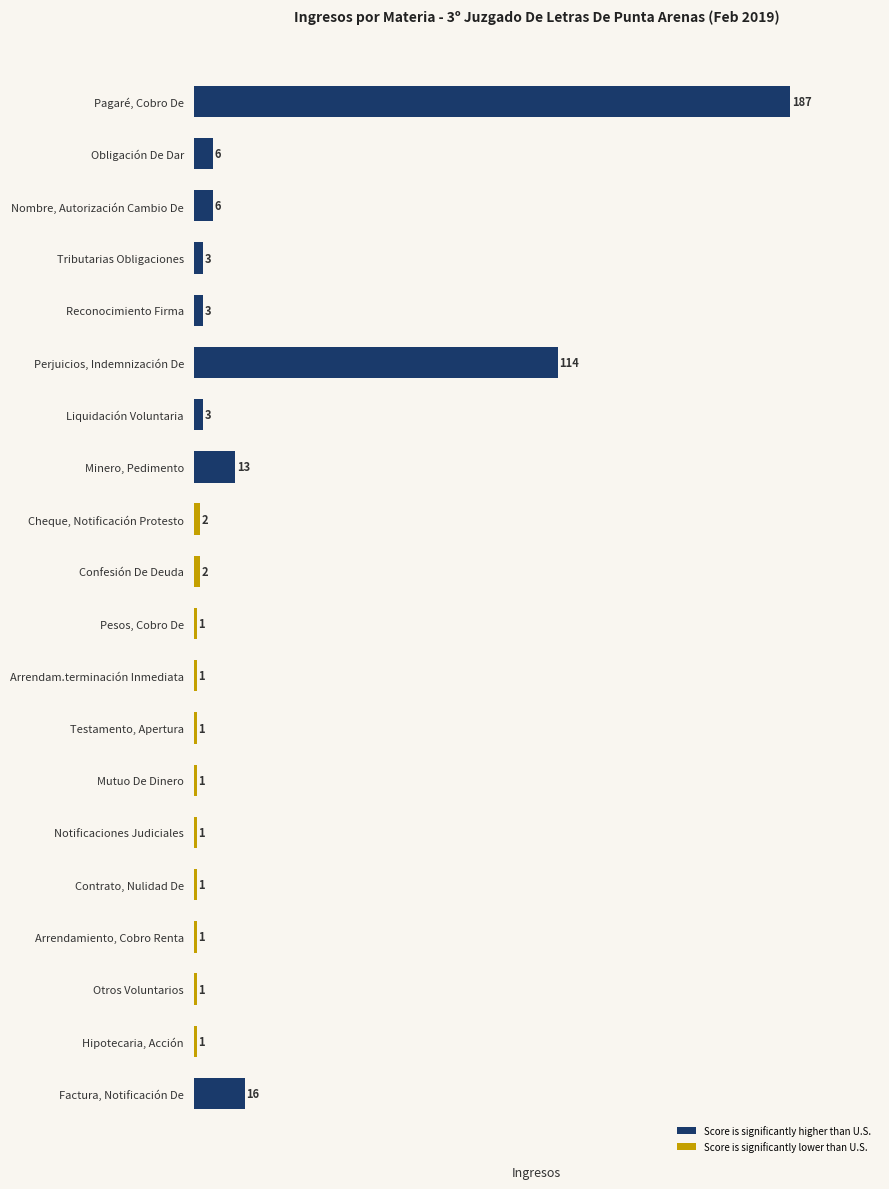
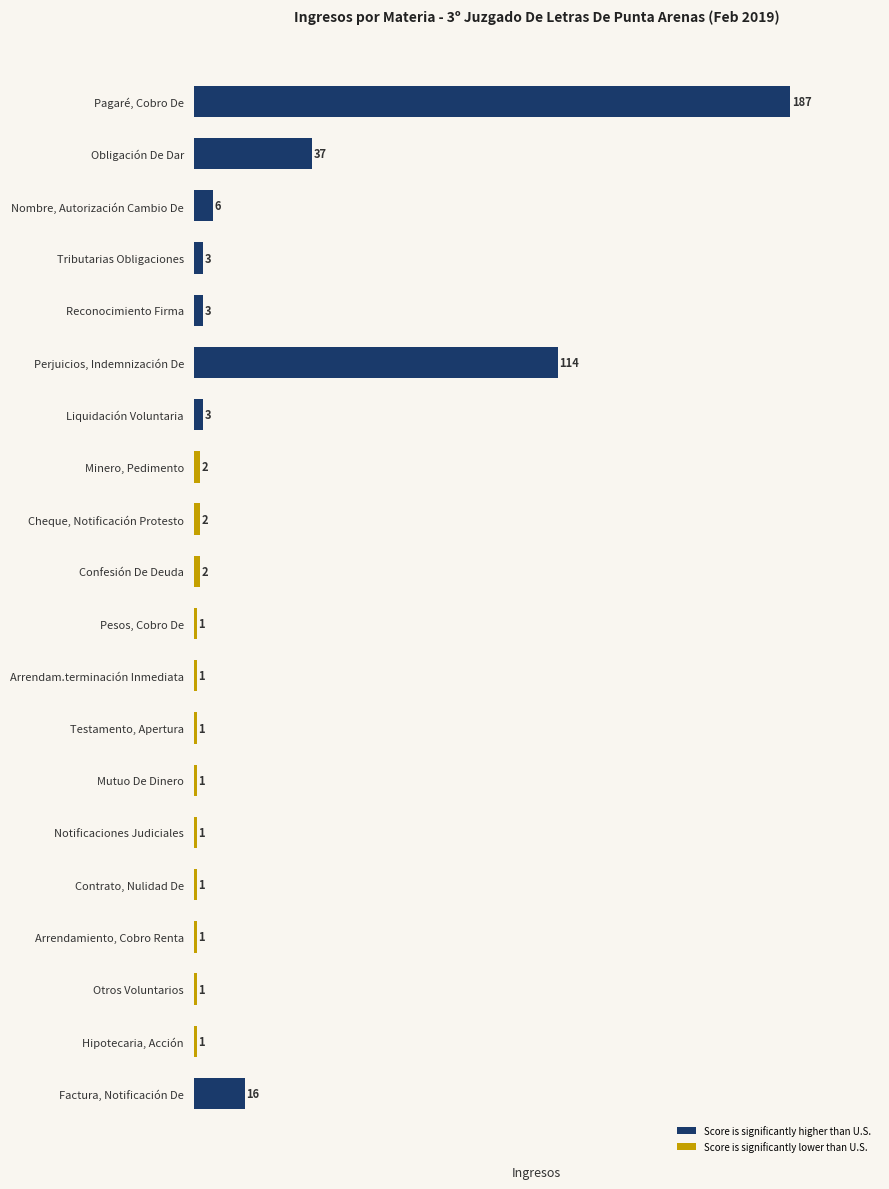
  {
    "Pagaré, Cobro De": 187,
-   "Obligación De Dar": 6,
+   "Obligación De Dar": 37,
    "Nombre, Autorización Cambio De": 6,
    "Tributarias Obligaciones": 3,
    "Reconocimiento Firma": 3,
    "Perjuicios, Indemnización De": 114,
    "Liquidación Voluntaria": 3,
-   "Minero, Pedimento": 13,
+   "Minero, Pedimento": 2,
    "Cheque, Notificación Protesto": 2,
    "Confesión De Deuda": 2,
    "Pesos, Cobro De": 1,
    "Arrendam.terminación Inmediata": 1,
    "Testamento, Apertura": 1,
    "Mutuo De Dinero": 1,
    "Notificaciones Judiciales": 1,
    "Contrato, Nulidad De": 1,
    "Arrendamiento, Cobro Renta": 1,
    "Otros Voluntarios": 1,
    "Hipotecaria, Acción": 1,
    "Factura, Notificación De": 16
  }
